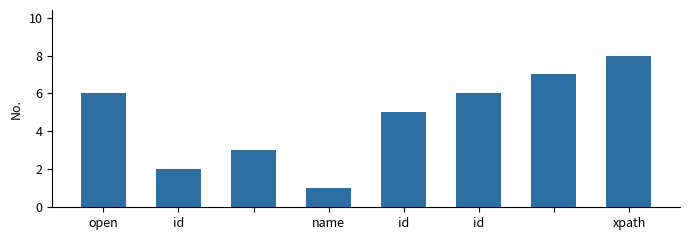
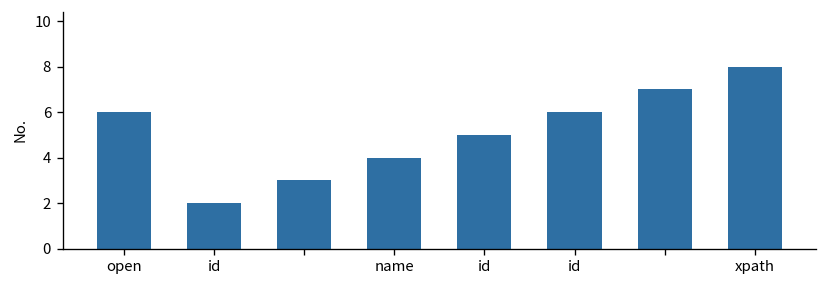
  {
    "open": 6,
-   "name": 1,
+   "name": 4,
    "xpath": 8
  }
